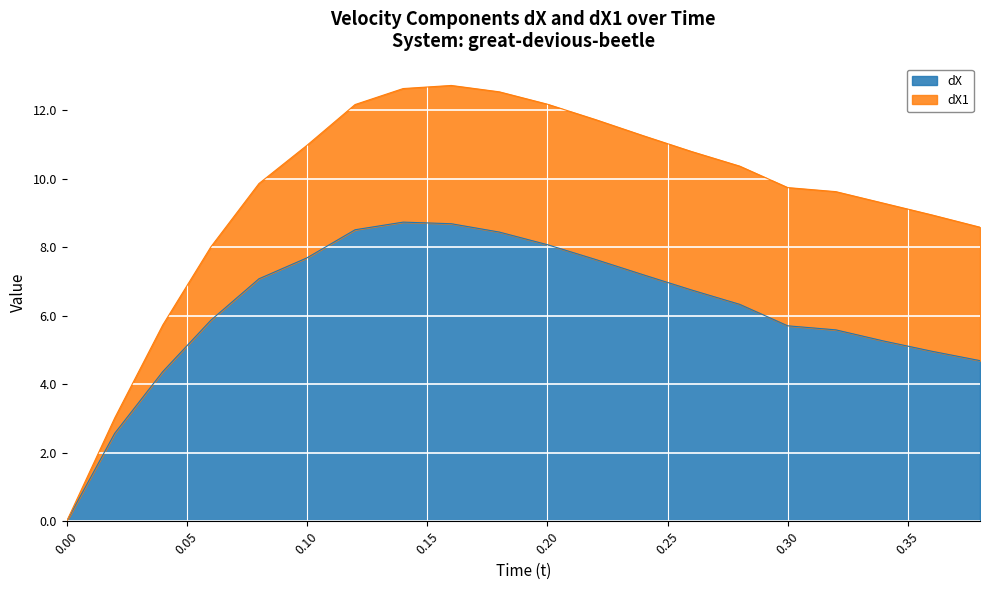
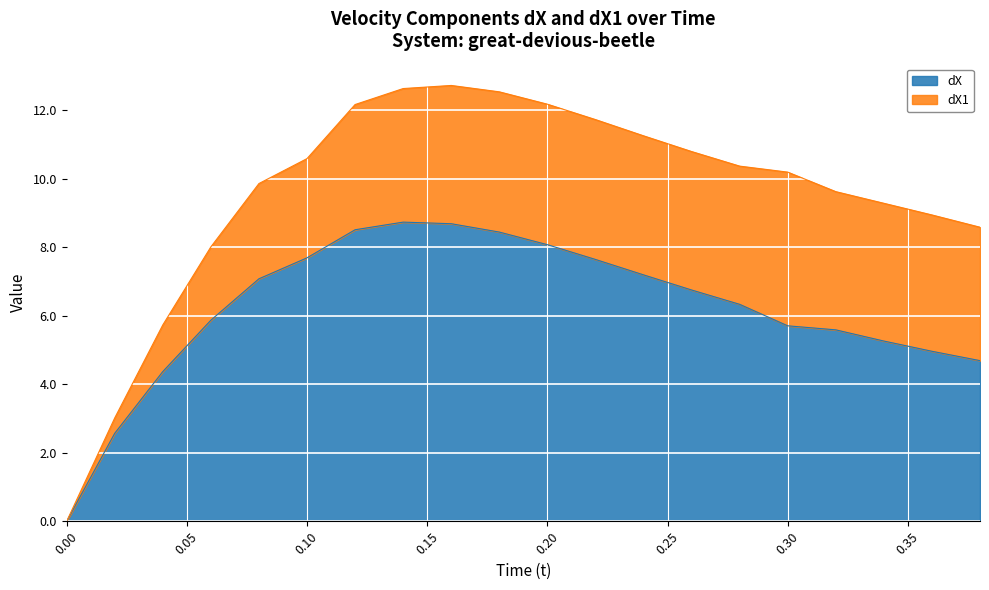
  {
    "dX": {
      "0.10": 7.7,
      "0.20": 8.1,
      "0.30": 5.7
    },
    "dX1": {
-     "0.10": 3.3,
+     "0.10": 2.9,
      "0.20": 4.1,
-     "0.30": 4.0
+     "0.30": 4.5
    }
  }
